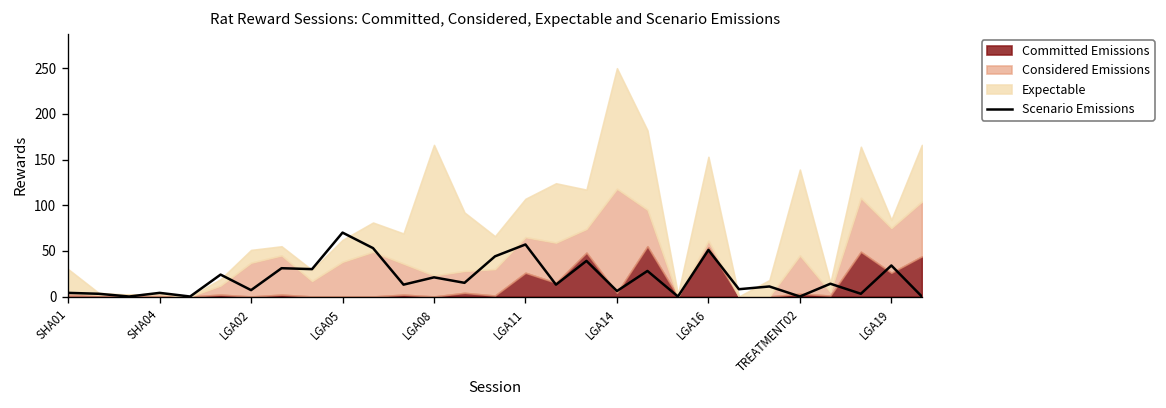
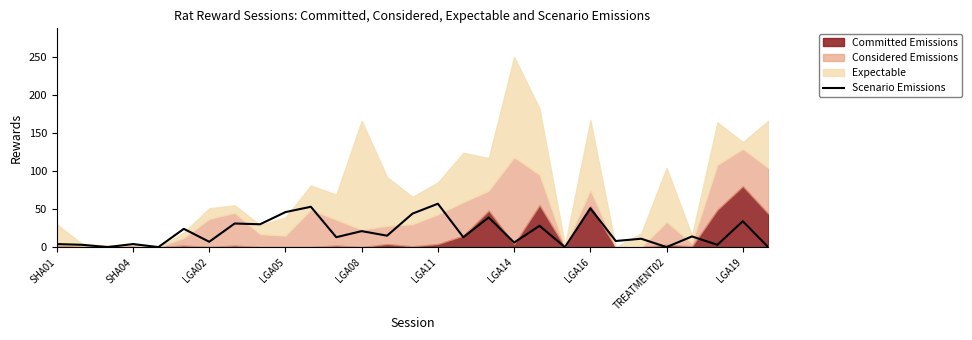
  {
    "Scenario Emissions": {
      "LGA02": 10,
-     "LGA05": 70,
+     "LGA05": 50,
      "LGA11": 60,
      "LGA19": 30
    },
    "Committed Emissions": {
      "LGA02": 0,
      "LGA05": 0,
      "LGA08": 0,
-     "LGA11": 30,
-     "LGA19": 30
+     "LGA11": 0,
+     "LGA19": 80
    },
    "Considered Emissions": {
      "LGA02": 40,
-     "LGA05": 40,
+     "LGA05": 20,
      "LGA11": 40,
      "LGA14": 110,
-     "LGA16": 10,
-     "TREATMENT02": 40,
+     "LGA16": 20,
+     "TREATMENT02": 30,
      "LGA19": 50
    },
    "Expectable": {
      "SHA01": 30,
      "LGA02": 10,
      "LGA05": 20,
      "LGA08": 140,
      "LGA11": 40,
      "LGA14": 130,
      "LGA16": 90,
-     "TREATMENT02": 90,
+     "TREATMENT02": 70,
      "LGA19": 10
    }
  }
